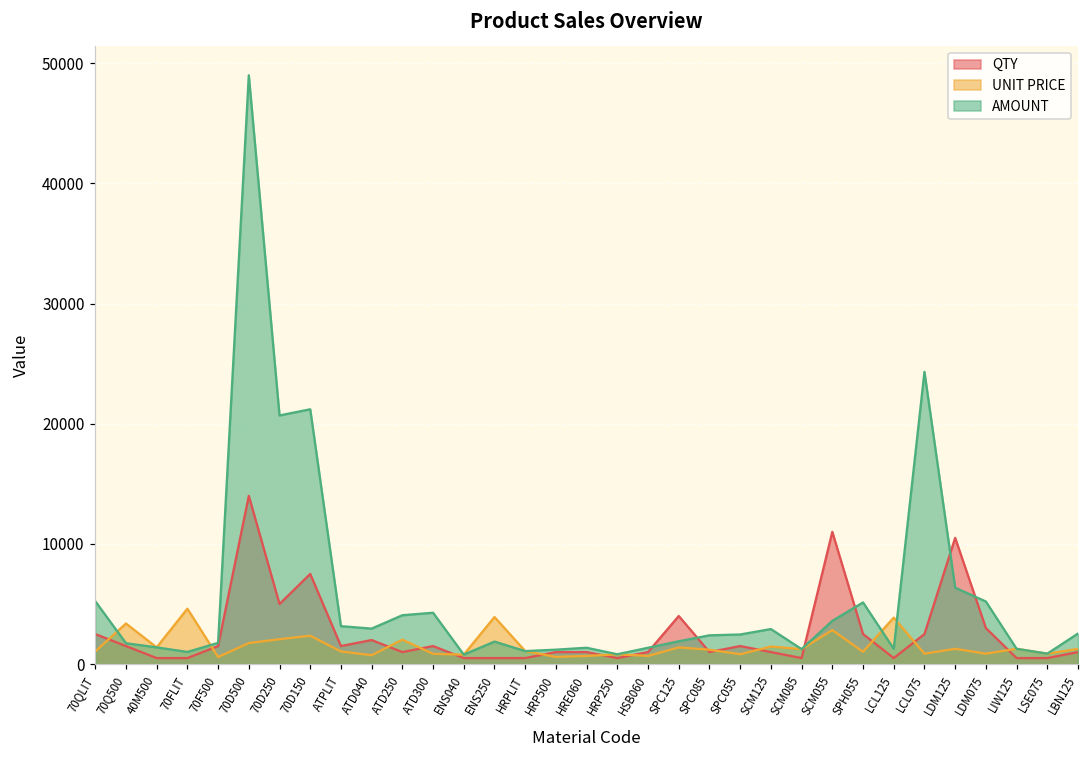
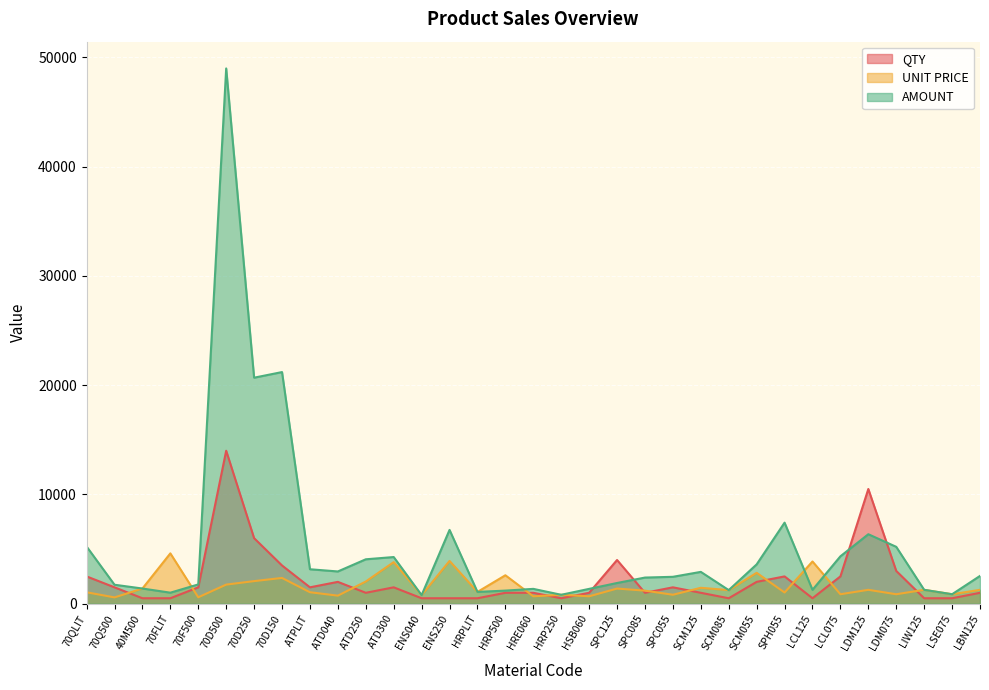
  {
    "QTY": {
      "70QLIT": 2500,
      "70Q500": 1500,
      "40M500": 500,
      "70FLIT": 500,
      "70F500": 1500,
      "70D500": 14000,
-     "70D250": 5000,
-     "70D150": 7500,
+     "70D250": 6000,
+     "70D150": 3500,
      "ATPLIT": 1500,
      "ATD040": 2000,
      "ATD250": 1000,
      "ATD300": 1500,
      "ENS040": 500,
      "ENS250": 500,
      "HRPLIT": 500,
      "HRE060": 1000,
      "HRP250": 500,
      "HSB060": 1000,
      "SPC125": 4000,
      "SPC055": 1500,
      "SCM125": 1000,
      "SCM085": 500,
-     "SCM055": 11000,
+     "SCM055": 2000,
      "SPH055": 2500,
      "LCL125": 500,
      "LCL075": 2500,
      "LDM125": 10500,
      "LDM075": 3000,
      "LIW125": 500,
      "LSE075": 500,
      "LBN125": 1000
    },
    "UNIT PRICE": {
      "70QLIT": 1000,
-     "70Q500": 3400,
+     "70Q500": 600,
      "70FLIT": 4600,
      "70F500": 600,
      "70D500": 1700,
      "70D250": 2100,
      "70D150": 2400,
      "ATPLIT": 1100,
      "ATD040": 700,
      "ATD250": 2000,
-     "ATD300": 900,
+     "ATD300": 3800,
      "ENS250": 3900,
-     "HRP500": 600,
+     "HRP500": 2600,
      "HRE060": 700,
      "HSB060": 700,
      "SPC125": 1400,
      "SPC055": 800,
      "SCM125": 1500,
      "SCM055": 2800,
      "SPH055": 1000,
      "LCL125": 3900,
      "LCL075": 900,
      "LDM125": 1300,
      "LDM075": 900,
      "LBN125": 1300
    },
    "AMOUNT": {
      "70QLIT": 5200,
      "70Q500": 1700,
      "70FLIT": 1000,
      "70F500": 1800,
      "70D500": 49000,
      "70D250": 20700,
      "70D150": 21200,
      "ATPLIT": 3200,
      "ATD040": 3000,
      "ATD250": 4100,
      "ATD300": 4300,
-     "ENS250": 1900,
+     "ENS250": 6800,
      "HRE060": 1400,
      "HSB060": 1400,
      "SPC125": 1900,
      "SPC085": 2400,
      "SPC055": 2500,
      "SCM125": 2900,
      "SCM055": 3600,
-     "SPH055": 5100,
+     "SPH055": 7400,
      "LCL125": 1300,
-     "LCL075": 24300,
+     "LCL075": 4300,
      "LDM125": 6400,
      "LDM075": 5200,
      "LBN125": 2500
    }
  }
